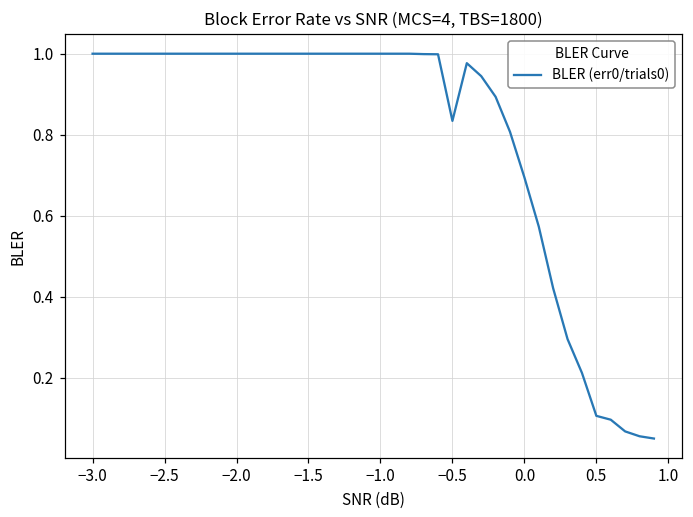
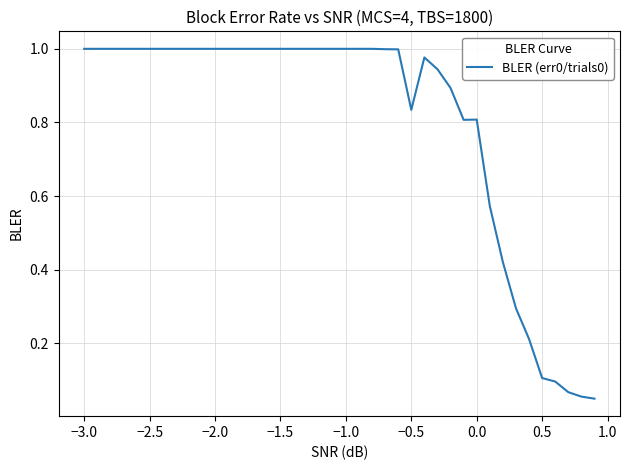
  {
    "−3.0": 1.00,
    "−2.5": 1.00,
    "−2.0": 1.00,
    "−1.5": 1.00,
    "−1.0": 1.00,
    "−0.5": 0.83,
-   "0.0": 0.69,
+   "0.0": 0.81,
    "0.5": 0.11
  }
